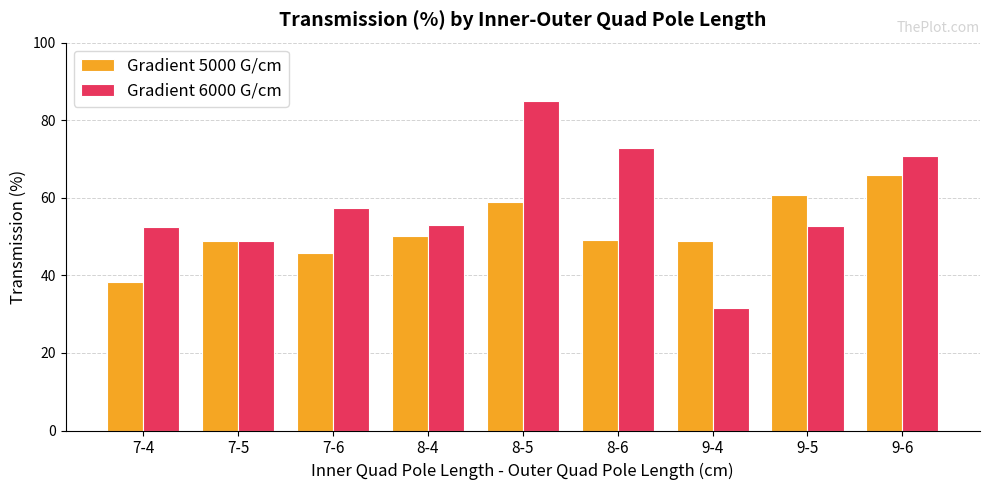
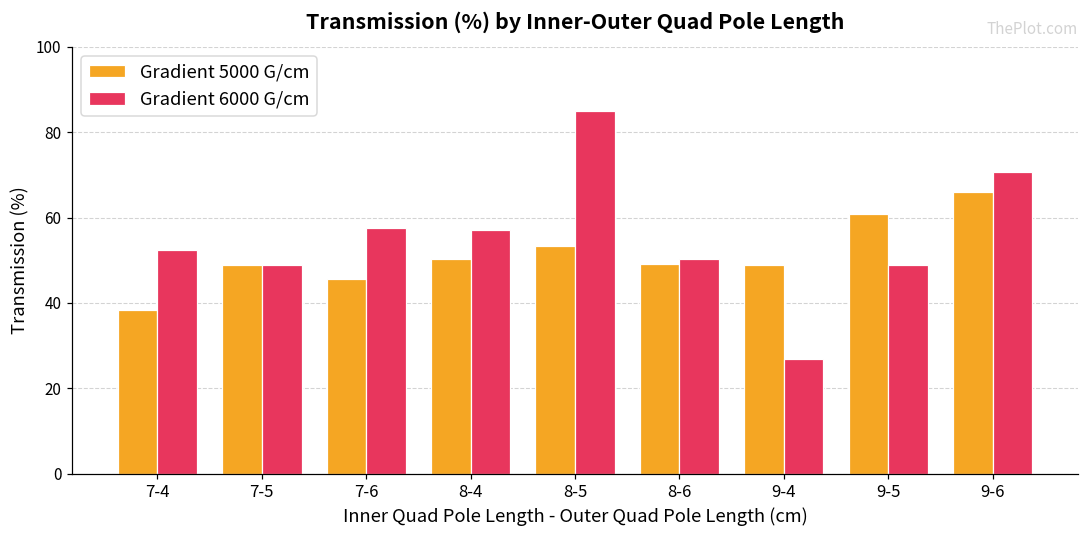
  {
    "Gradient 5000 G/cm": {
      "7-4": 38,
      "7-5": 49,
      "7-6": 46,
      "8-4": 50,
-     "8-5": 59,
+     "8-5": 53,
      "8-6": 49,
      "9-4": 49,
      "9-5": 61,
      "9-6": 66
    },
    "Gradient 6000 G/cm": {
      "7-4": 52,
      "7-5": 49,
      "7-6": 57,
-     "8-4": 53,
+     "8-4": 57,
      "8-5": 85,
-     "8-6": 73,
-     "9-4": 32,
-     "9-5": 53,
+     "8-6": 50,
+     "9-4": 27,
+     "9-5": 49,
      "9-6": 71
    }
  }
